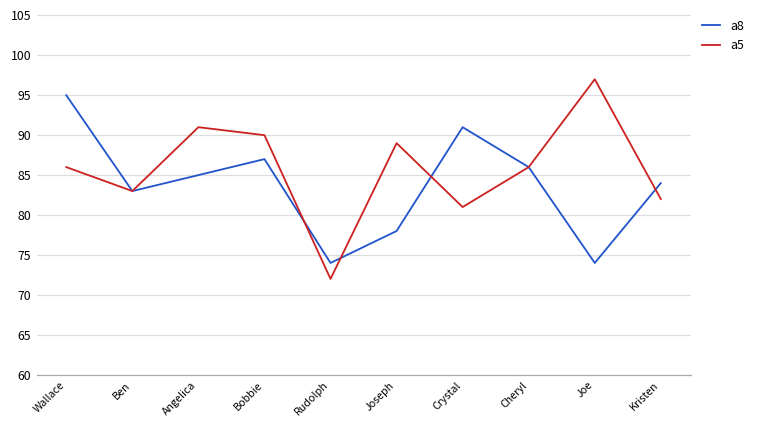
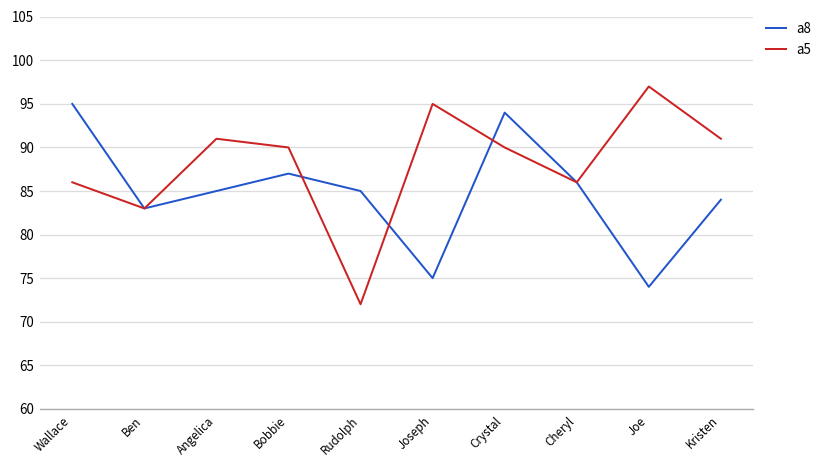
  {
    "a8": {
      "Wallace": 95,
      "Angelica": 85,
      "Bobbie": 87,
-     "Rudolph": 74,
-     "Joseph": 78,
-     "Crystal": 91,
+     "Rudolph": 85,
+     "Joseph": 75,
+     "Crystal": 94,
      "Joe": 74,
      "Kristen": 84
    },
    "a5": {
      "Wallace": 86,
      "Angelica": 91,
      "Bobbie": 90,
      "Rudolph": 72,
-     "Joseph": 89,
-     "Crystal": 81,
+     "Joseph": 95,
+     "Crystal": 90,
      "Joe": 97,
-     "Kristen": 82
+     "Kristen": 91
    }
  }
